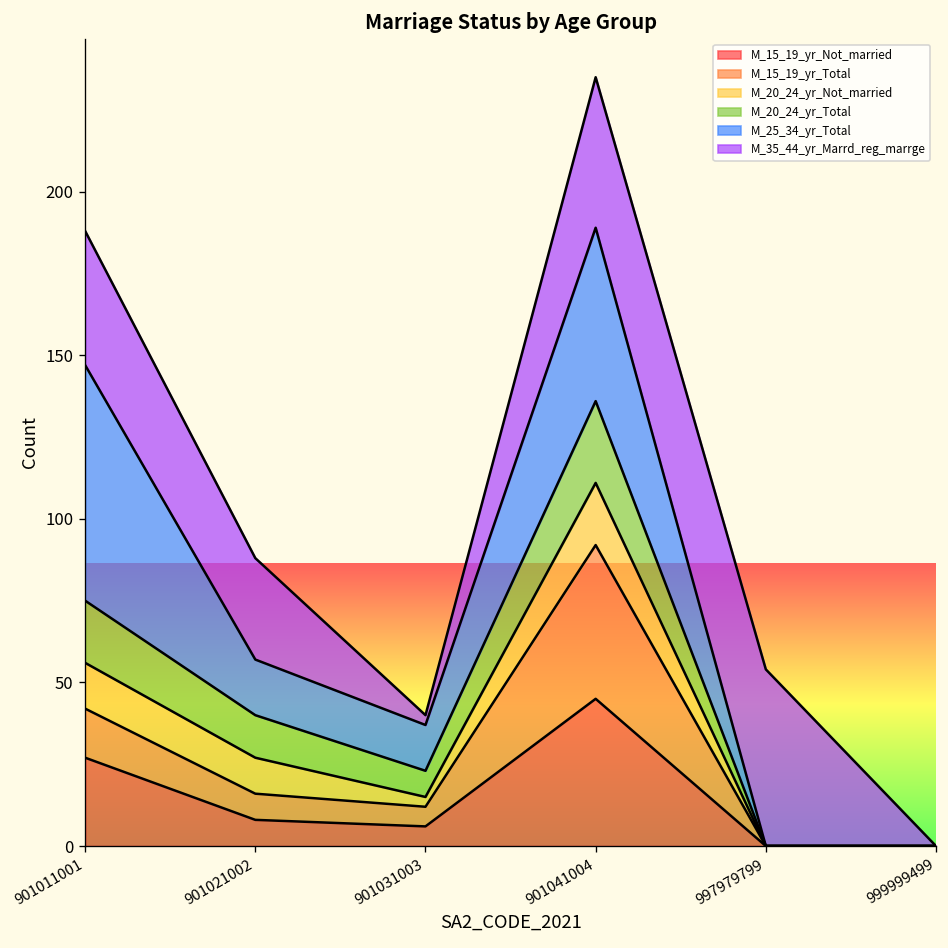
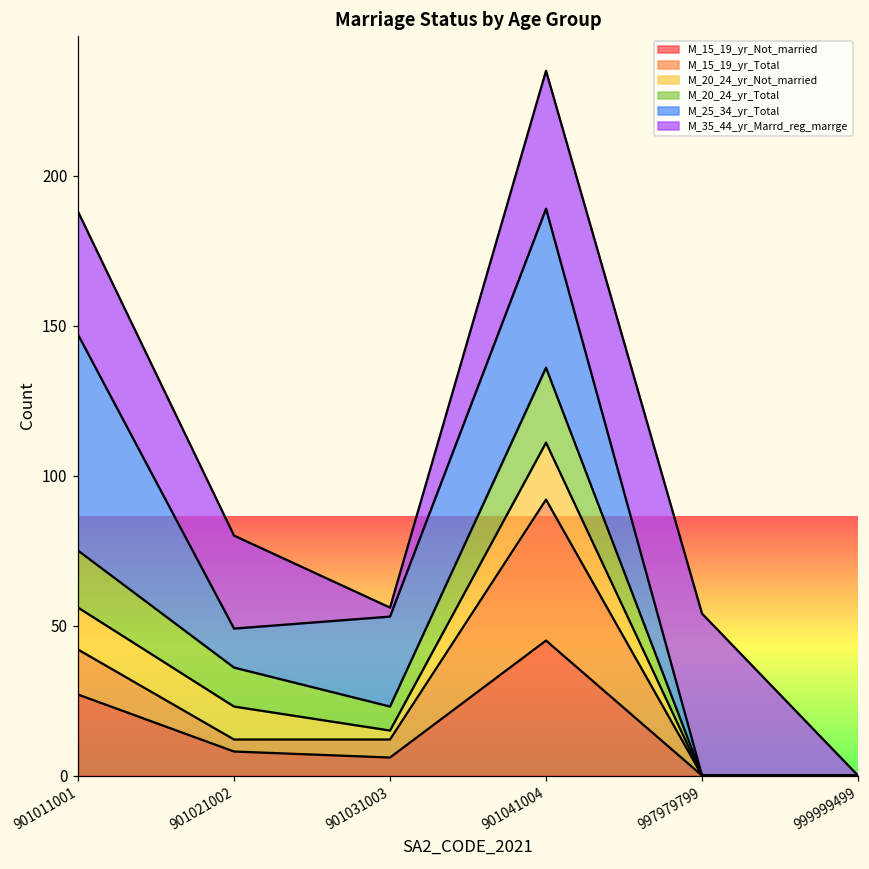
  {
    "M_15_19_yr_Not_married": {
      "901011001": 27,
      "901021002": 8,
      "901031003": 6,
      "901041004": 45
    },
    "M_15_19_yr_Total": {
      "901011001": 15,
-     "901021002": 8,
+     "901021002": 4,
      "901031003": 6,
      "901041004": 47
    },
    "M_20_24_yr_Not_married": {
      "901011001": 14,
      "901021002": 11,
      "901031003": 3,
      "901041004": 19
    },
    "M_20_24_yr_Total": {
      "901011001": 19,
      "901021002": 13,
      "901031003": 8,
      "901041004": 25
    },
    "M_25_34_yr_Total": {
      "901011001": 72,
-     "901021002": 17,
-     "901031003": 14,
+     "901021002": 13,
+     "901031003": 30,
      "901041004": 53
    },
    "M_35_44_yr_Marrd_reg_marrge": {
      "901011001": 41,
      "901021002": 31,
      "901031003": 3,
      "901041004": 46,
      "997979799": 54
    }
  }
